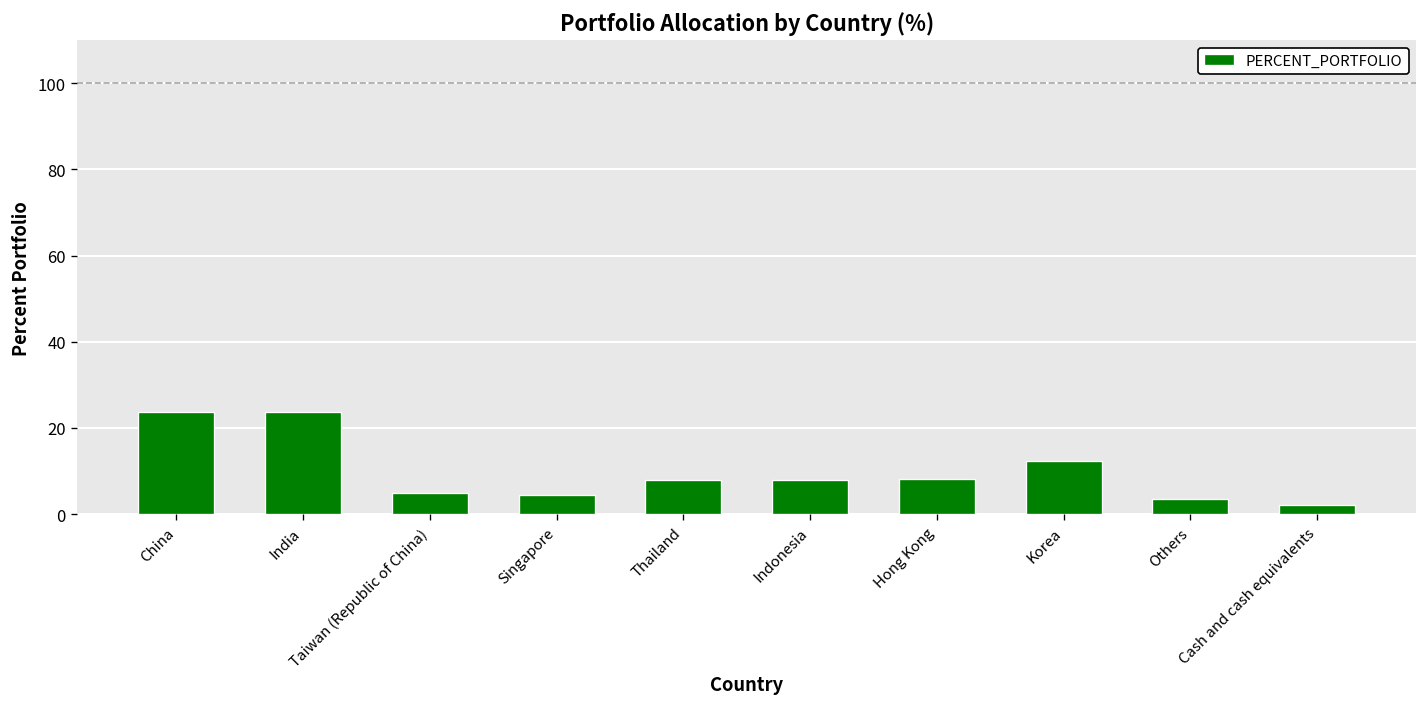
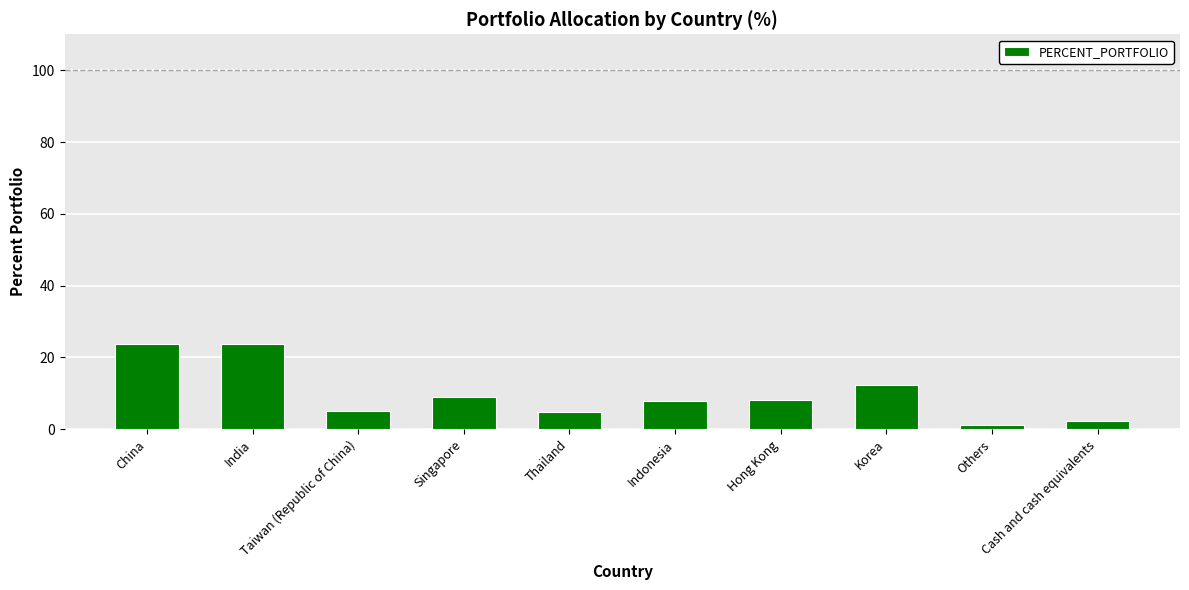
  {
    "China": 24,
    "India": 24,
    "Taiwan (Republic of China)": 5,
-   "Singapore": 4,
-   "Thailand": 8,
+   "Singapore": 9,
+   "Thailand": 5,
    "Indonesia": 8,
    "Hong Kong": 8,
    "Korea": 12,
-   "Others": 4,
+   "Others": 1,
    "Cash and cash equivalents": 2
  }
